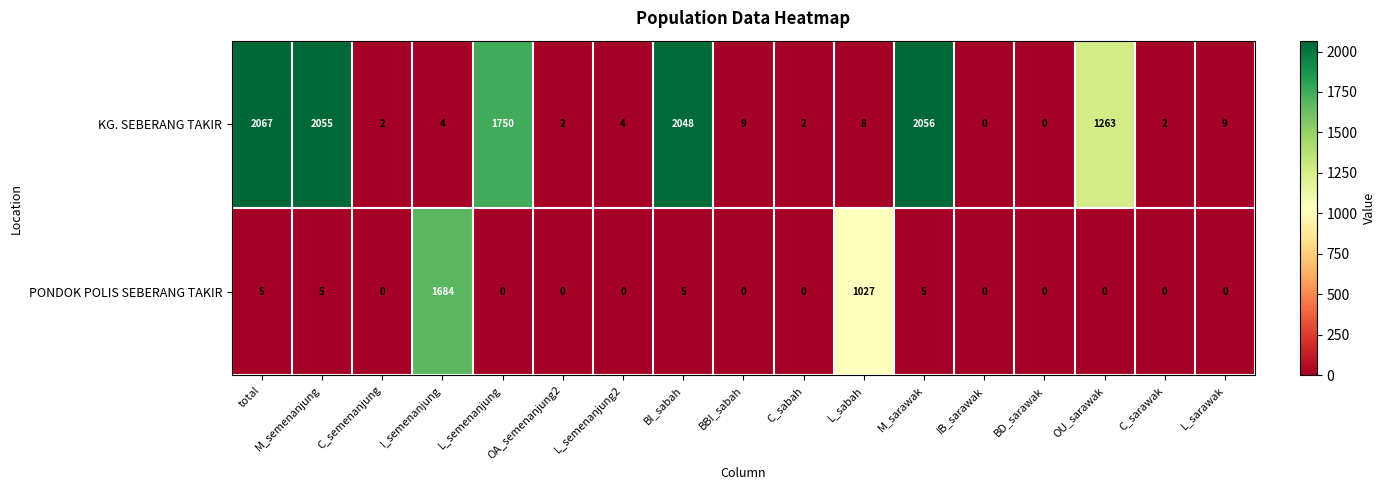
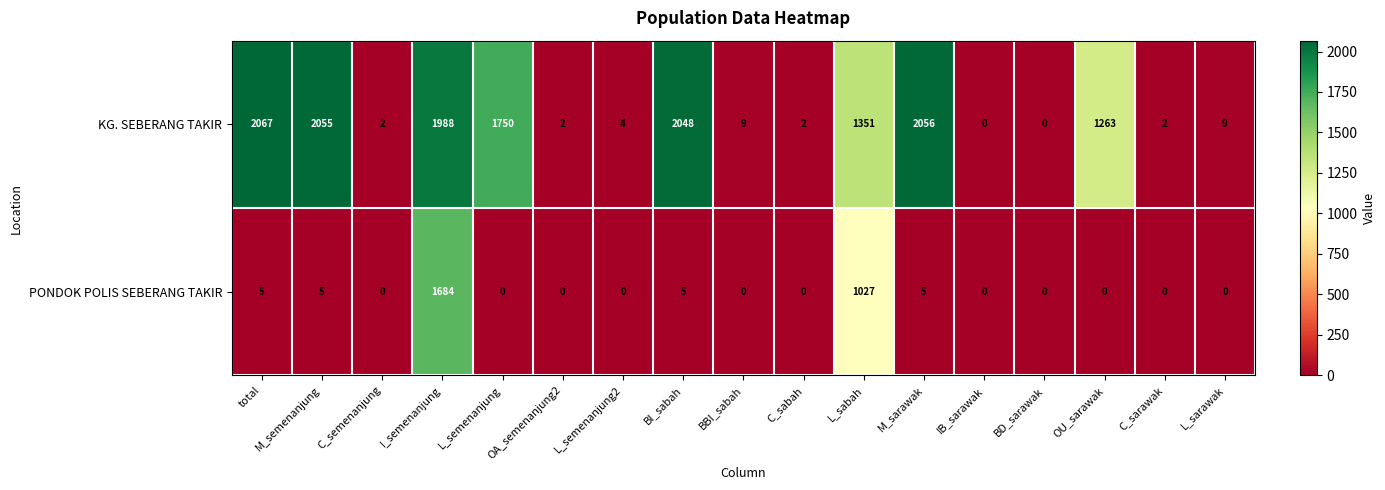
  {
    "KG. SEBERANG TAKIR": {
      "total": 2067,
      "M_semenanjung": 2055,
      "C_semenanjung": 2,
-     "I_semenanjung": 4,
+     "I_semenanjung": 1988,
      "L_semenanjung": 1750,
      "OA_semenanjung2": 2,
      "L_semenanjung2": 4,
      "BI_sabah": 2048,
      "BBI_sabah": 9,
      "C_sabah": 2,
-     "L_sabah": 8,
+     "L_sabah": 1351,
      "M_sarawak": 2056,
      "IB_sarawak": 0,
      "BD_sarawak": 0,
      "OU_sarawak": 1263,
      "C_sarawak": 2,
      "L_sarawak": 9
    },
    "PONDOK POLIS SEBERANG TAKIR": {
      "total": 5,
      "M_semenanjung": 5,
      "C_semenanjung": 0,
      "I_semenanjung": 1684,
      "L_semenanjung": 0,
      "OA_semenanjung2": 0,
      "L_semenanjung2": 0,
      "BI_sabah": 5,
      "BBI_sabah": 0,
      "C_sabah": 0,
      "L_sabah": 1027,
      "M_sarawak": 5,
      "IB_sarawak": 0,
      "BD_sarawak": 0,
      "OU_sarawak": 0,
      "C_sarawak": 0,
      "L_sarawak": 0
    }
  }
